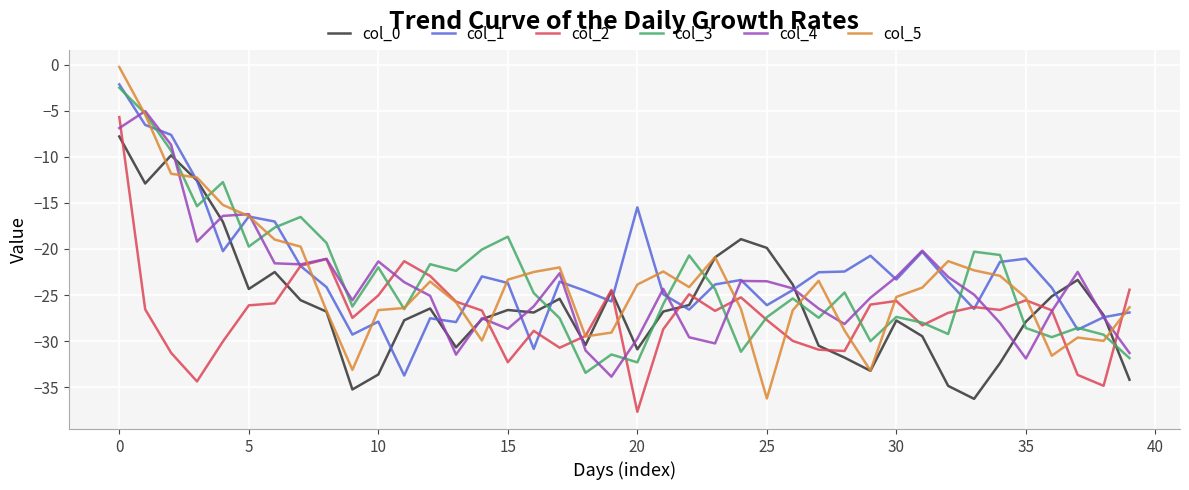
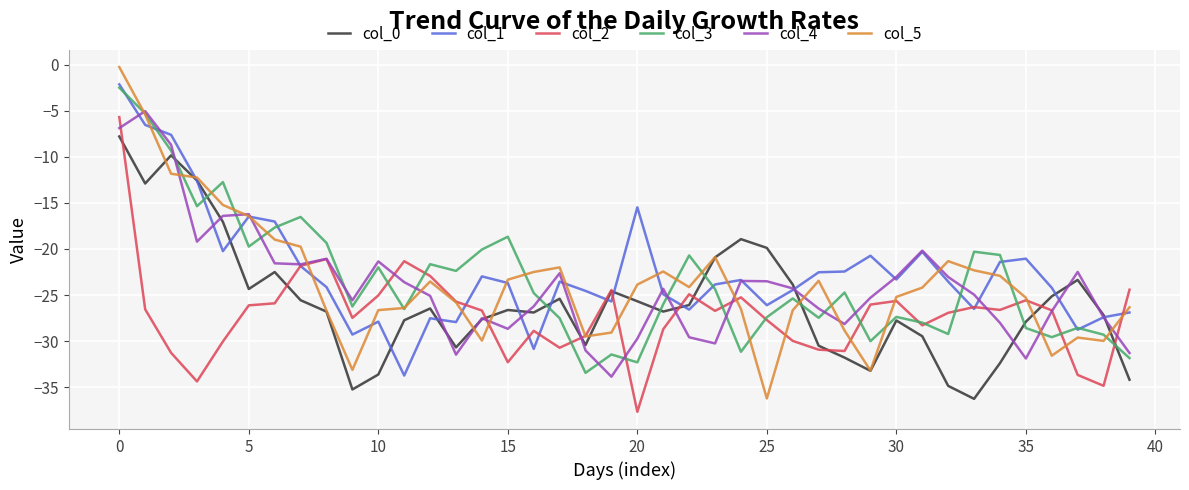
  {
    "col_0": {
      "0": -8,
      "5": -24,
      "10": -34,
      "15": -27,
-     "20": -31,
+     "20": -26,
      "25": -20,
      "30": -28,
      "35": -28
    },
    "col_1": {
      "0": -2,
      "10": -28,
      "15": -24,
      "20": -15,
      "25": -26,
      "30": -23,
      "35": -21
    },
    "col_2": {
      "0": -6,
      "5": -26,
      "10": -25,
      "15": -32,
      "20": -38,
      "25": -28,
      "30": -26,
      "35": -26
    },
    "col_3": {
      "0": -2,
      "5": -20,
      "10": -22,
      "15": -19,
      "20": -32,
      "25": -27,
      "30": -27,
      "35": -29
    },
    "col_4": {
      "0": -7,
      "10": -21,
      "15": -29,
      "20": -30,
      "25": -24,
      "30": -23,
      "35": -32
    },
    "col_5": {
      "0": 0,
      "10": -27,
      "15": -23,
      "20": -24,
      "25": -36,
      "30": -25,
      "35": -25
    }
  }
